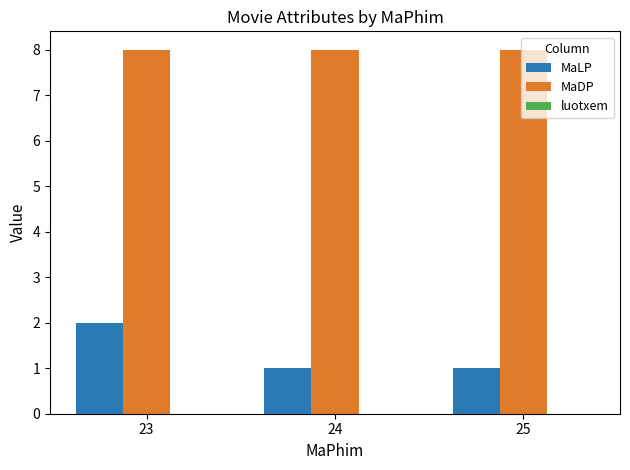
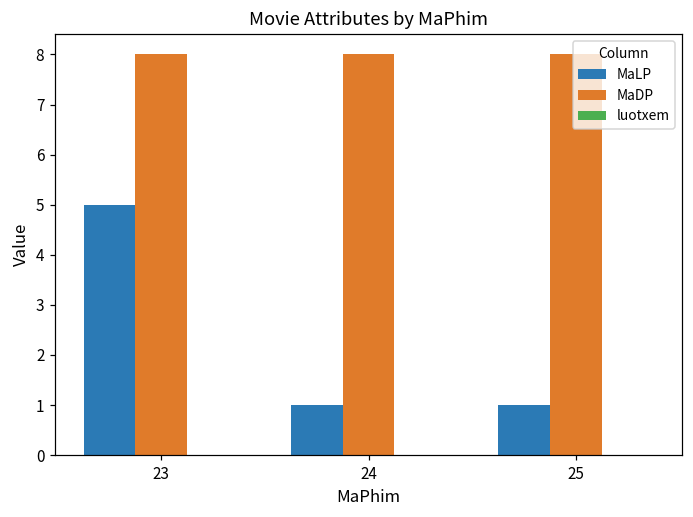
  {
    "MaLP": {
-     "23": 2,
+     "23": 5,
      "24": 1,
      "25": 1
    },
    "MaDP": {
      "23": 8,
      "24": 8
    },
    "luotxem": {
      "23": 0,
      "24": 0,
      "25": 0
    }
  }
